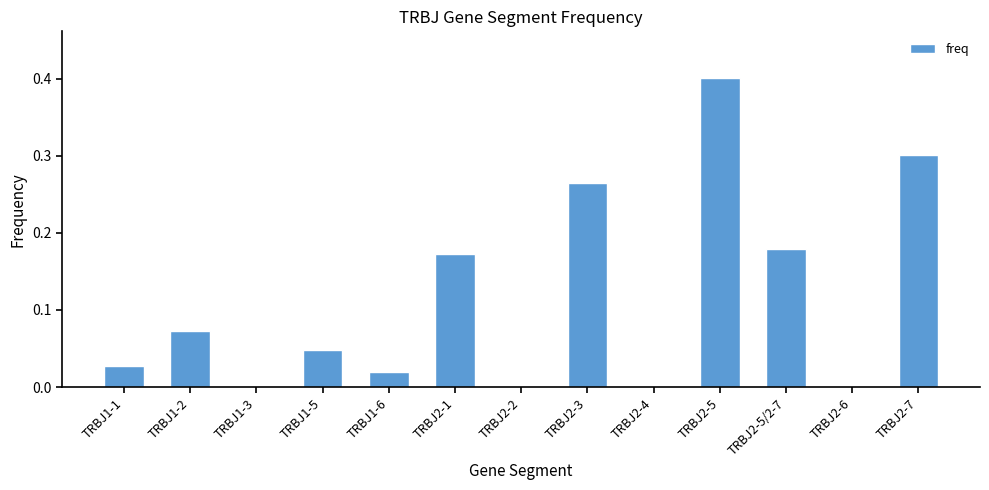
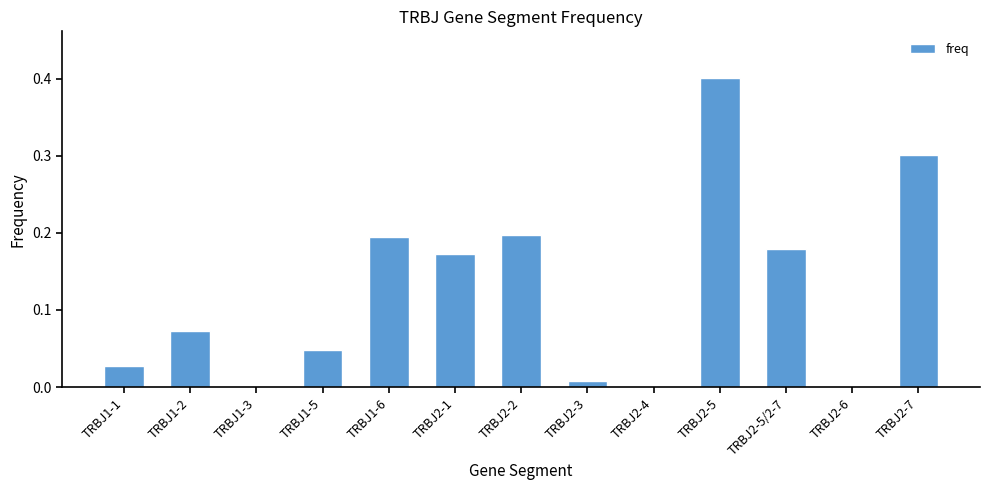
  {
    "TRBJ1-1": 0.03,
    "TRBJ1-2": 0.07,
    "TRBJ1-5": 0.05,
-   "TRBJ1-6": 0.02,
+   "TRBJ1-6": 0.19,
    "TRBJ2-1": 0.17,
-   "TRBJ2-2": 0.00,
-   "TRBJ2-3": 0.27,
+   "TRBJ2-2": 0.20,
+   "TRBJ2-3": 0.01,
    "TRBJ2-5": 0.40,
    "TRBJ2-5/2-7": 0.18,
    "TRBJ2-7": 0.30
  }
